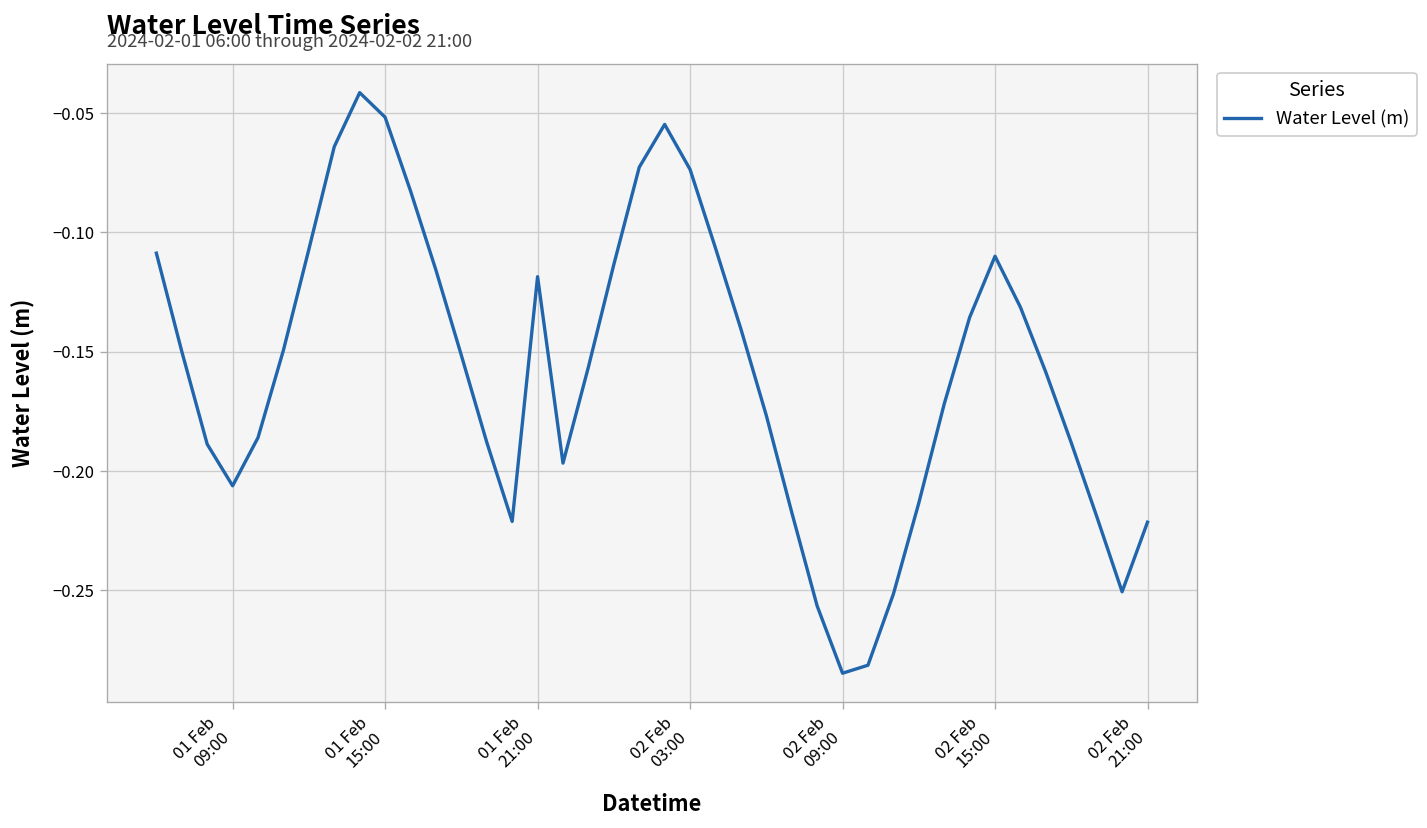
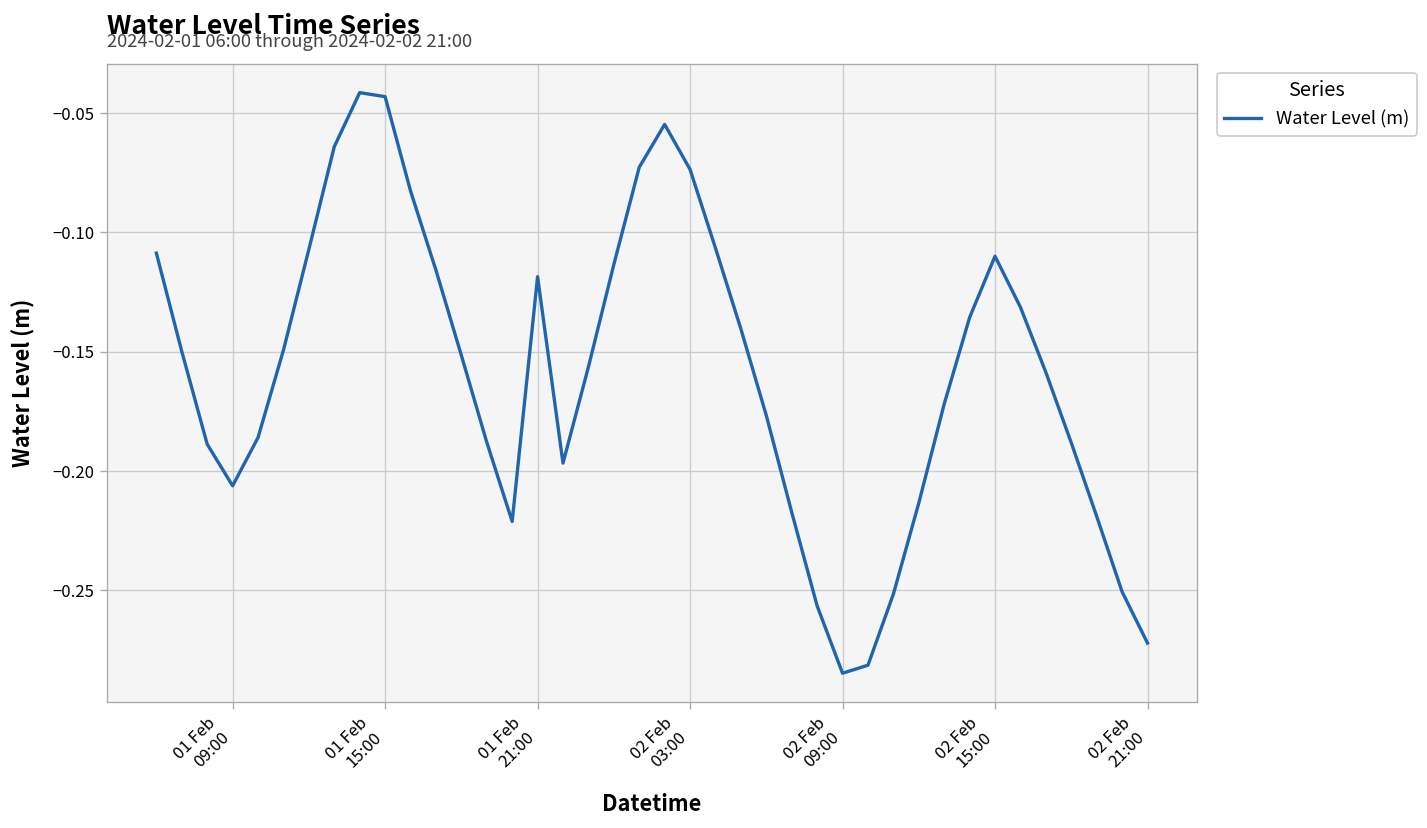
  {
    "01 Feb 09:00": -0.206,
-   "01 Feb 15:00": -0.052,
+   "01 Feb 15:00": -0.043,
    "01 Feb 21:00": -0.119,
    "02 Feb 03:00": -0.074,
    "02 Feb 09:00": -0.285,
    "02 Feb 15:00": -0.110,
-   "02 Feb 21:00": -0.221
+   "02 Feb 21:00": -0.272
  }
